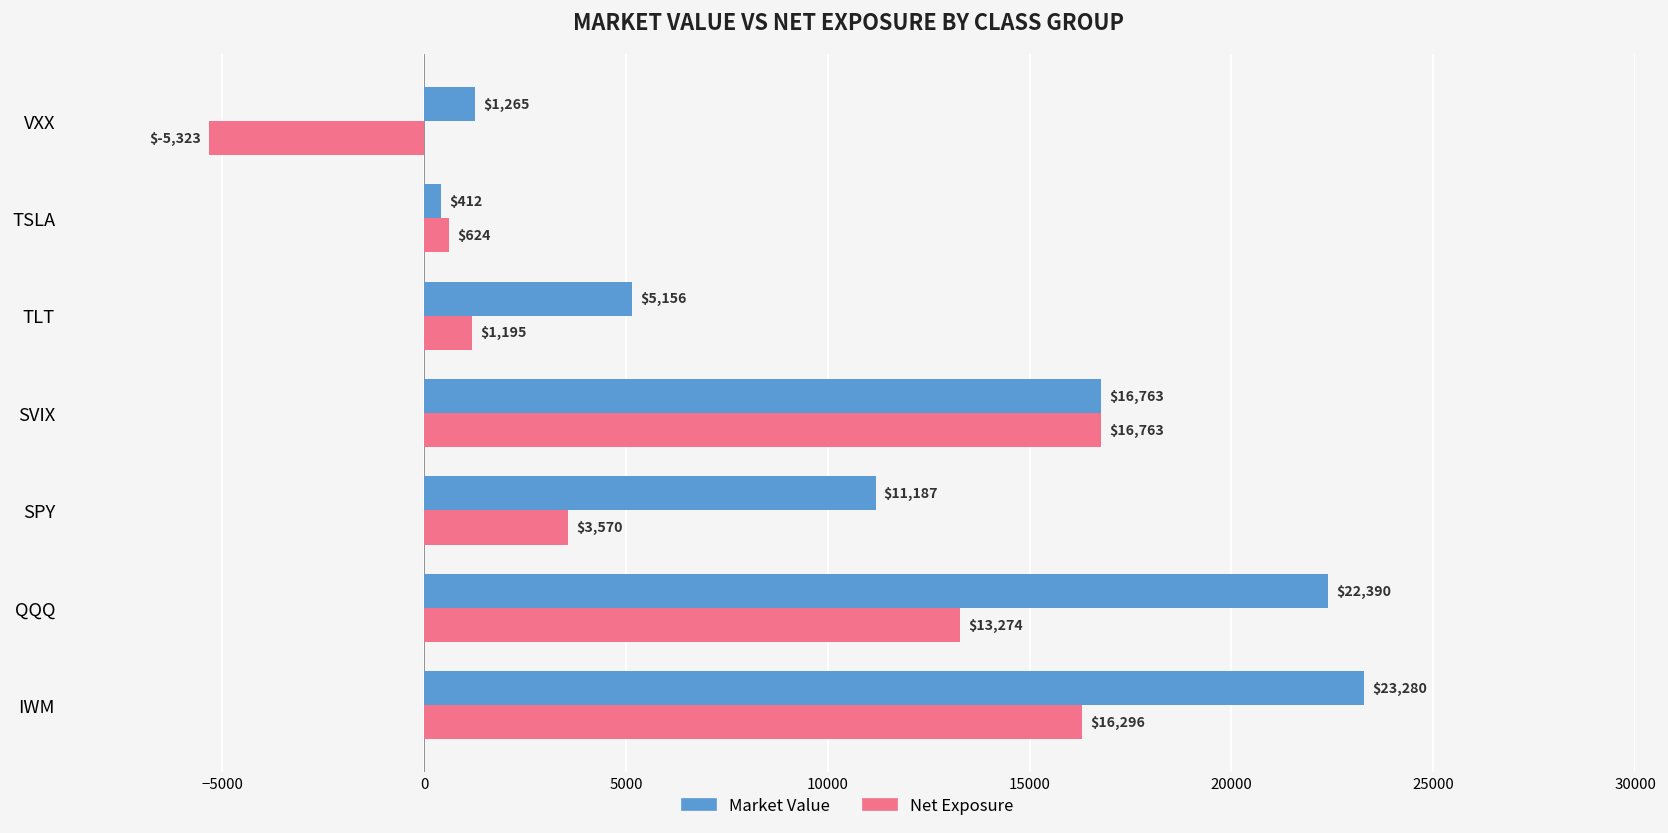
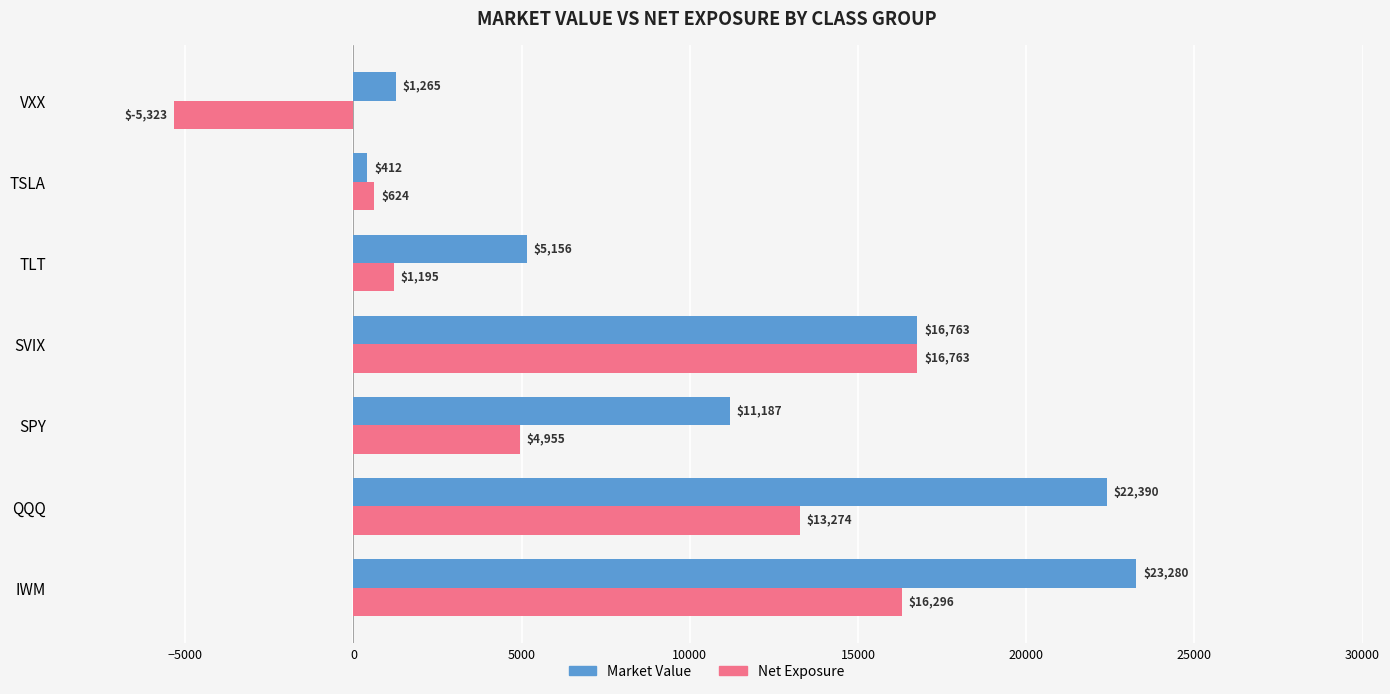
  {
    "Market Value": {
      "VXX": "$1,265",
      "TSLA": "$412",
      "TLT": "$5,156",
      "SVIX": "$16,763",
      "SPY": "$11,187",
      "QQQ": "$22,390",
      "IWM": "$23,280"
    },
    "Net Exposure": {
      "VXX": "$-5,323",
      "TSLA": "$624",
      "TLT": "$1,195",
      "SVIX": "$16,763",
-     "SPY": "$3,570",
+     "SPY": "$4,955",
      "QQQ": "$13,274",
      "IWM": "$16,296"
    }
  }
